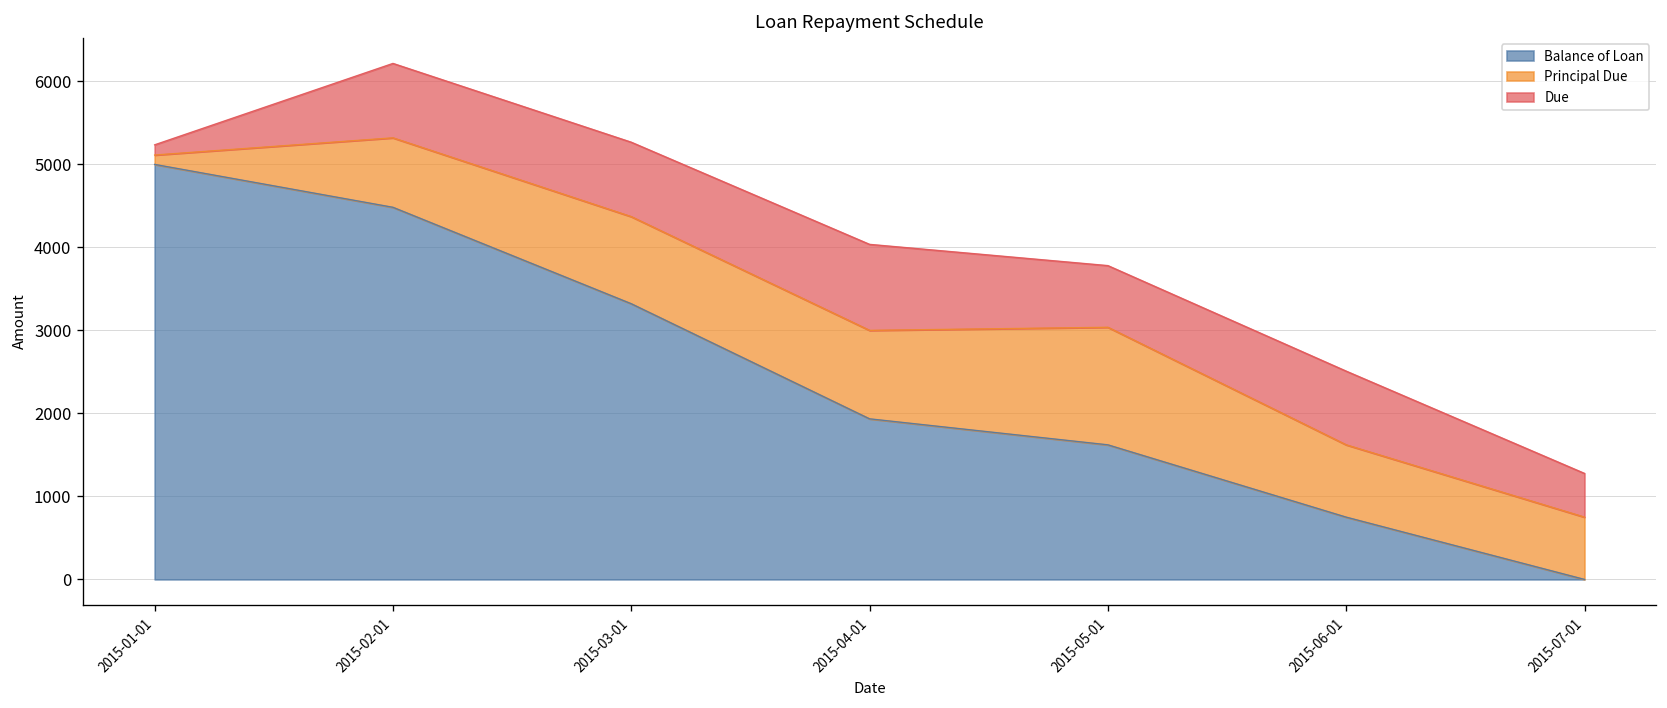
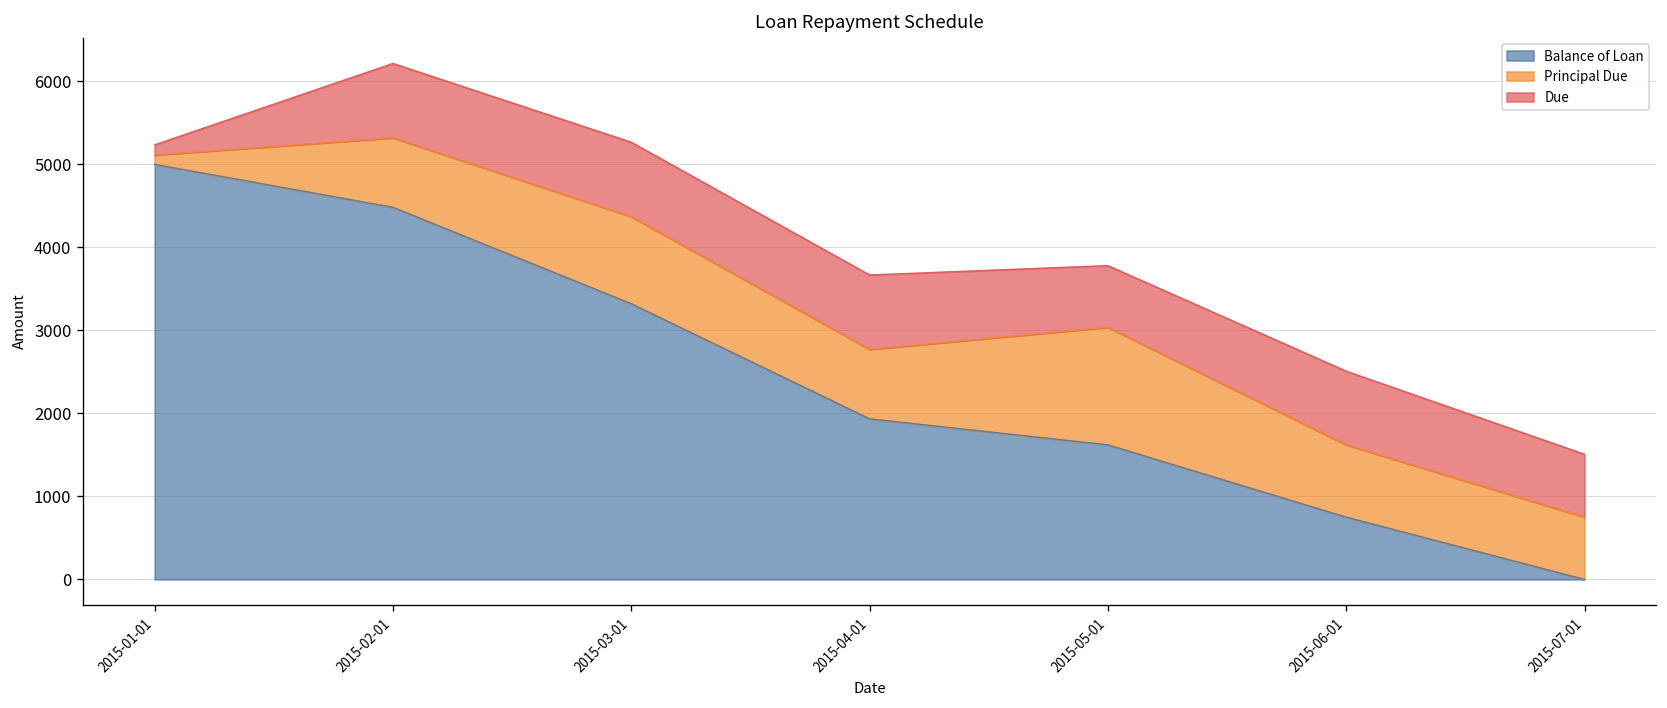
  {
    "Balance of Loan": {
      "2015-01-01": 5000,
      "2015-02-01": 4500,
      "2015-03-01": 3300,
      "2015-04-01": 1900,
      "2015-05-01": 1600,
      "2015-06-01": 800,
      "2015-07-01": 0
    },
    "Principal Due": {
      "2015-01-01": 100,
      "2015-02-01": 800,
      "2015-03-01": 1000,
-     "2015-04-01": 1100,
+     "2015-04-01": 800,
      "2015-05-01": 1400,
      "2015-06-01": 900,
      "2015-07-01": 800
    },
    "Due": {
      "2015-01-01": 100,
      "2015-02-01": 900,
      "2015-03-01": 900,
-     "2015-04-01": 1000,
+     "2015-04-01": 900,
      "2015-05-01": 700,
      "2015-06-01": 900,
-     "2015-07-01": 500
+     "2015-07-01": 800
    }
  }
